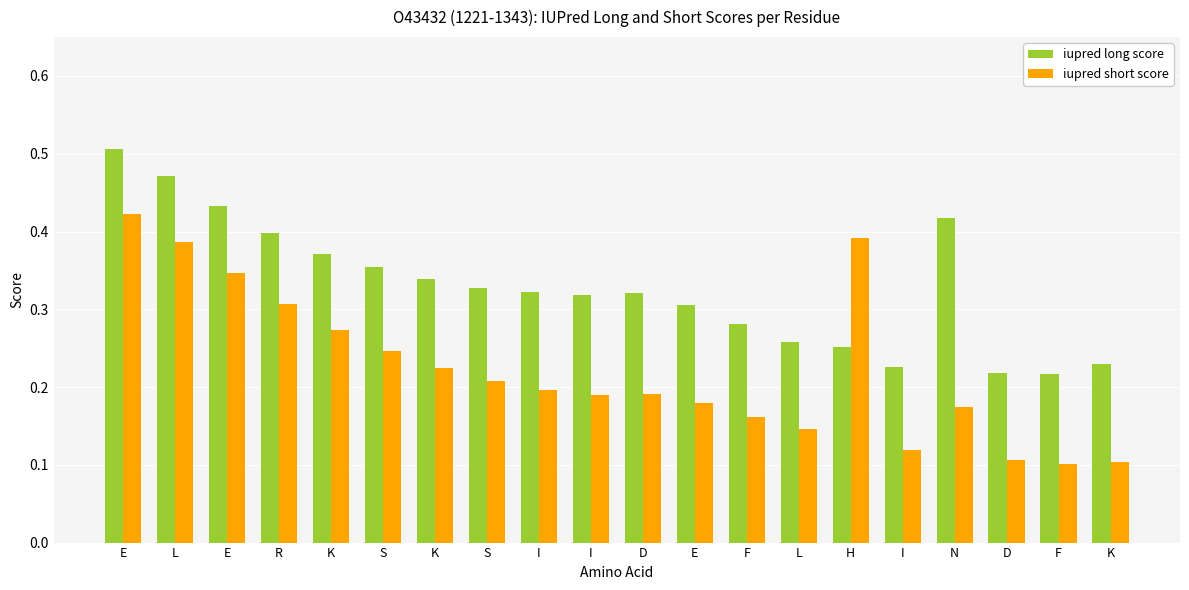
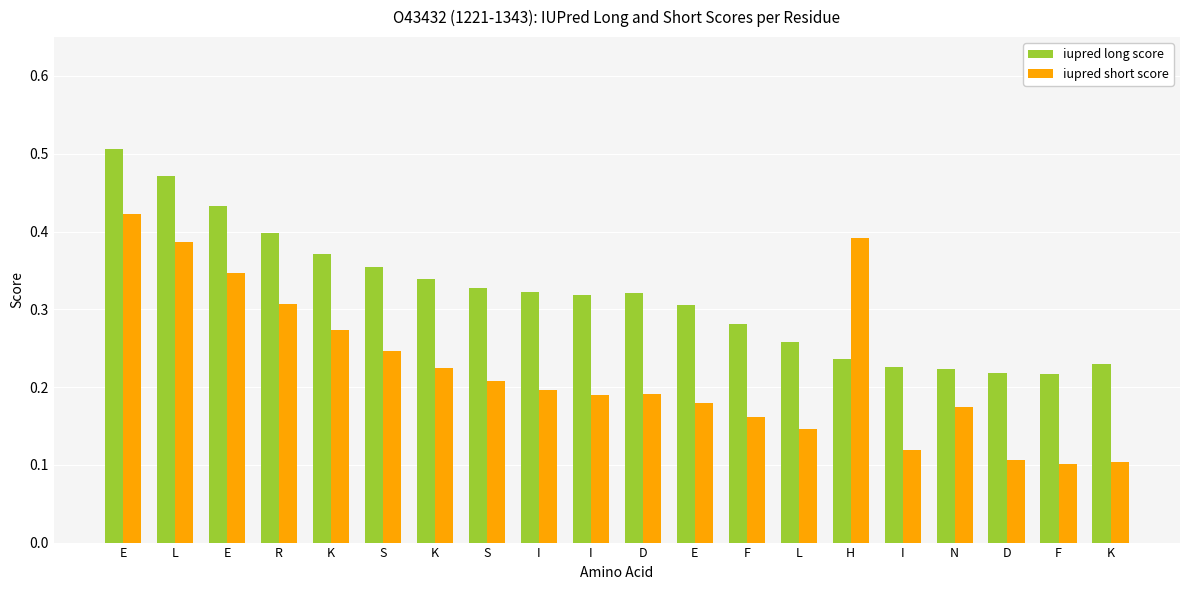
  {
    "iupred long score": {
      "R": 0.40,
-     "H": 0.25,
-     "N": 0.42
+     "H": 0.24,
+     "N": 0.22
    },
    "iupred short score": {
      "R": 0.31,
      "H": 0.39,
      "N": 0.17
    }
  }
